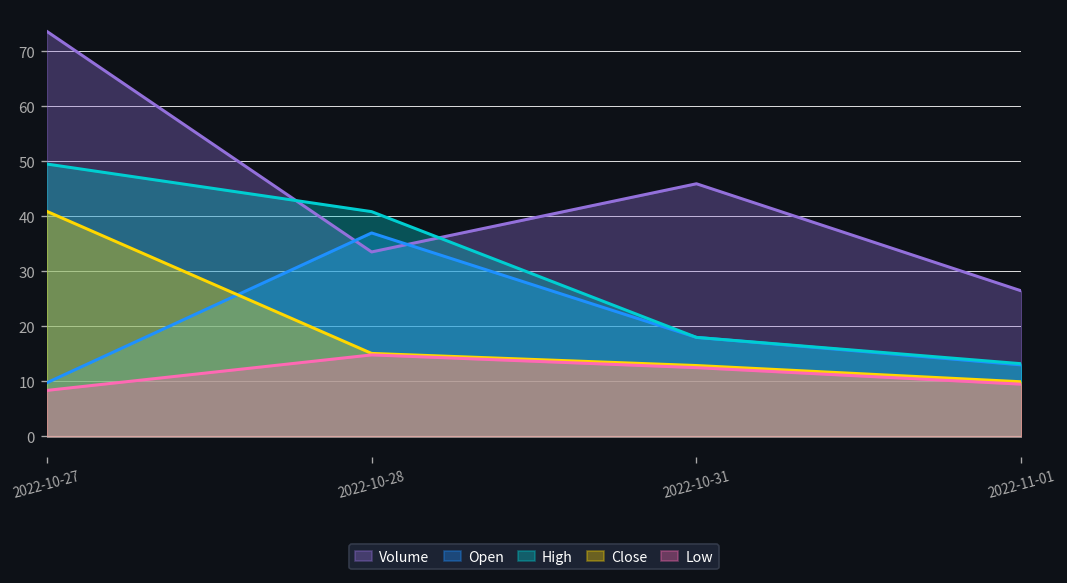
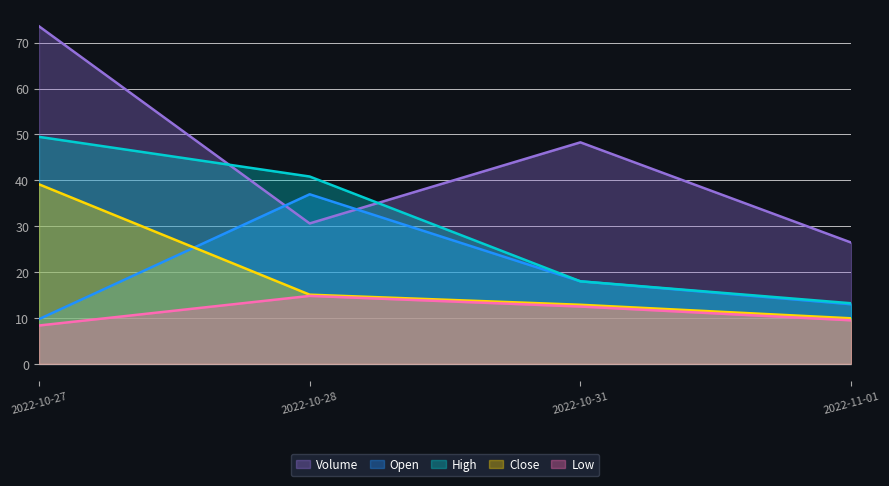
  {
    "Volume": {
      "2022-10-27": 74,
-     "2022-10-28": 34,
-     "2022-10-31": 46,
+     "2022-10-28": 31,
+     "2022-10-31": 48,
      "2022-11-01": 26
    },
    "Close": {
-     "2022-10-27": 41
+     "2022-10-27": 39
    },
    "Low": {
      "2022-10-27": 8
    }
  }
